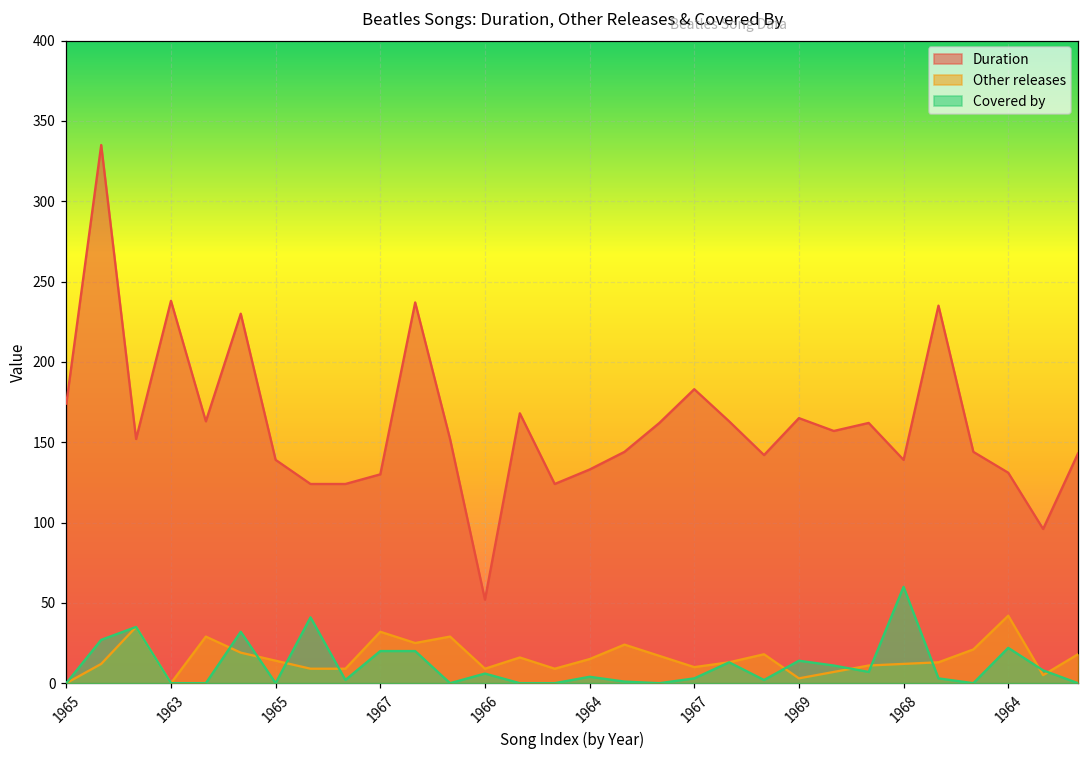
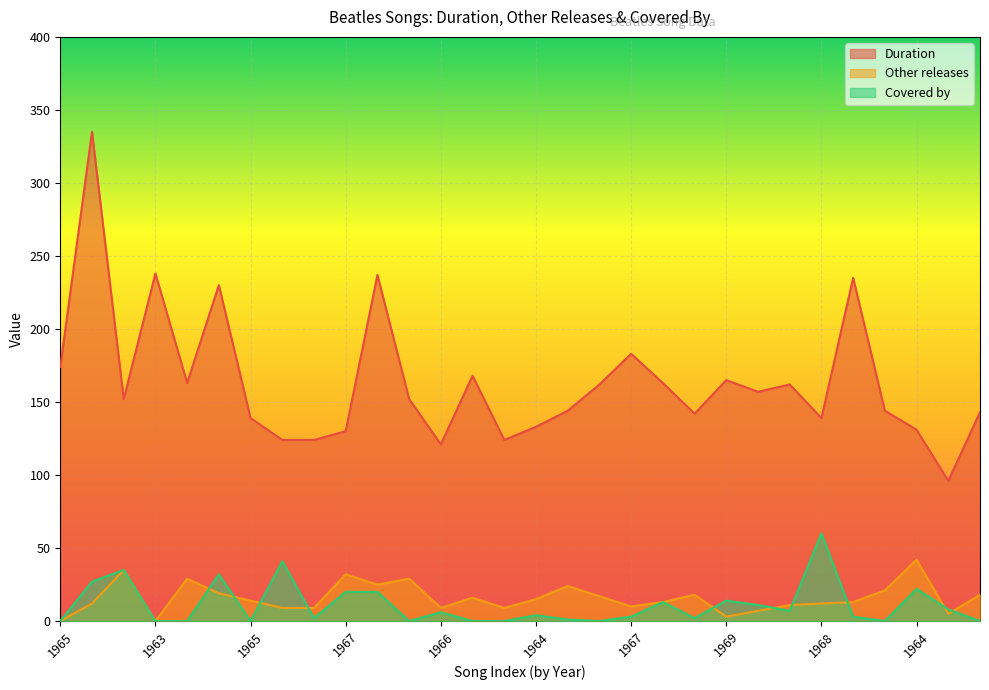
  {
    "Duration": {
      "1963": 238,
-     "1966": 52,
+     "1966": 121,
      "1969": 165,
      "1968": 139
    },
    "Other releases": {
      "1966": 9,
      "1969": 3,
      "1968": 12
    },
    "Covered by": {
      "1966": 6,
      "1969": 14,
      "1968": 60
    }
  }
